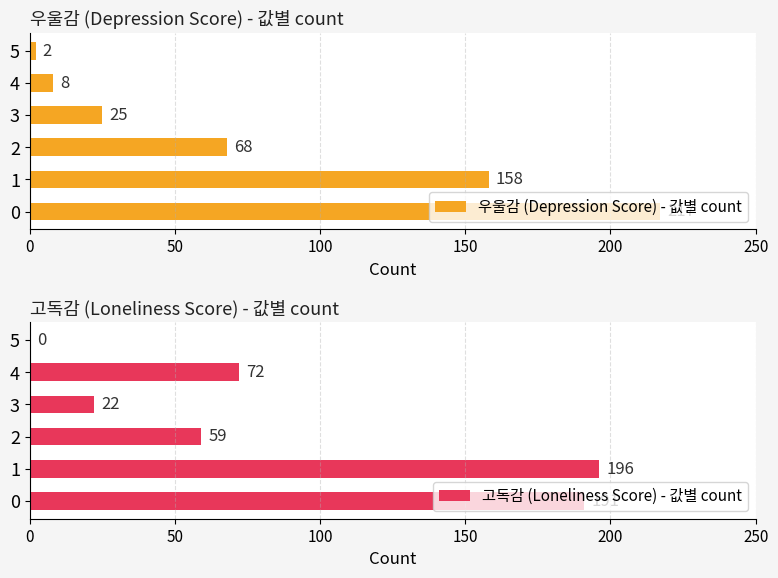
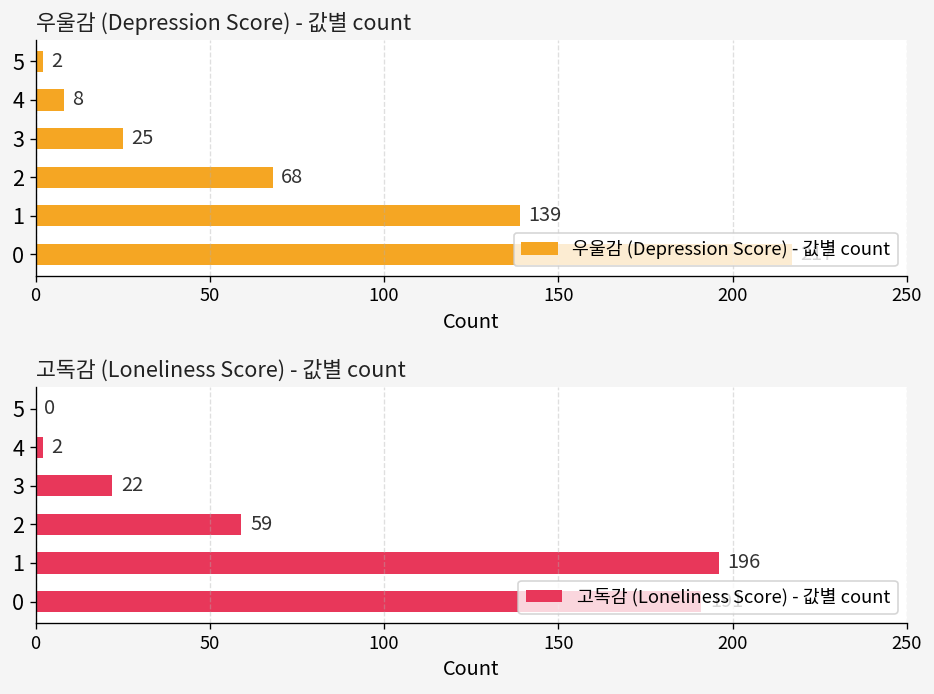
  {
    "우울감 (Depression Score) - 값별 count": {
      "5": 2,
      "4": 8,
      "3": 25,
      "2": 68,
-     "1": 158
+     "1": 139
    },
    "고독감 (Loneliness Score) - 값별 count": {
      "5": 0,
-     "4": 72,
+     "4": 2,
      "3": 22,
      "2": 59,
      "1": 196
    }
  }
